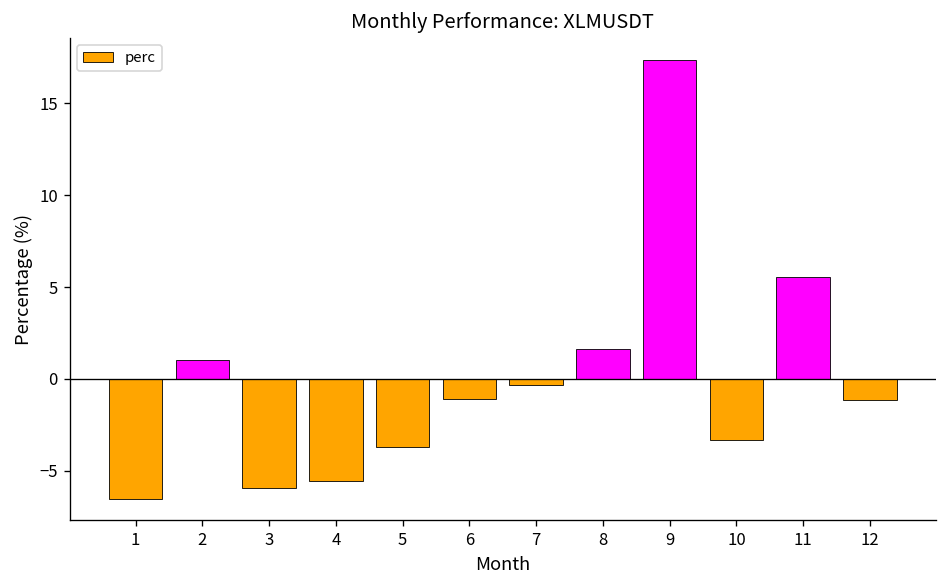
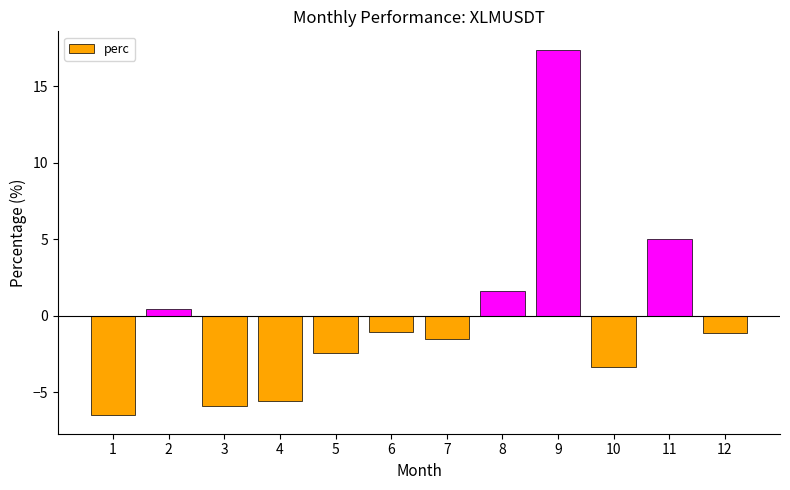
  {
    "1": -6.5,
-   "2": 1.0,
+   "2": 0.4,
    "3": -5.9,
    "4": -5.6,
-   "5": -3.7,
+   "5": -2.4,
    "6": -1.1,
-   "7": -0.3,
+   "7": -1.5,
    "8": 1.6,
    "9": 17.4,
    "10": -3.3,
-   "11": 5.5,
+   "11": 5.0,
    "12": -1.1
  }
